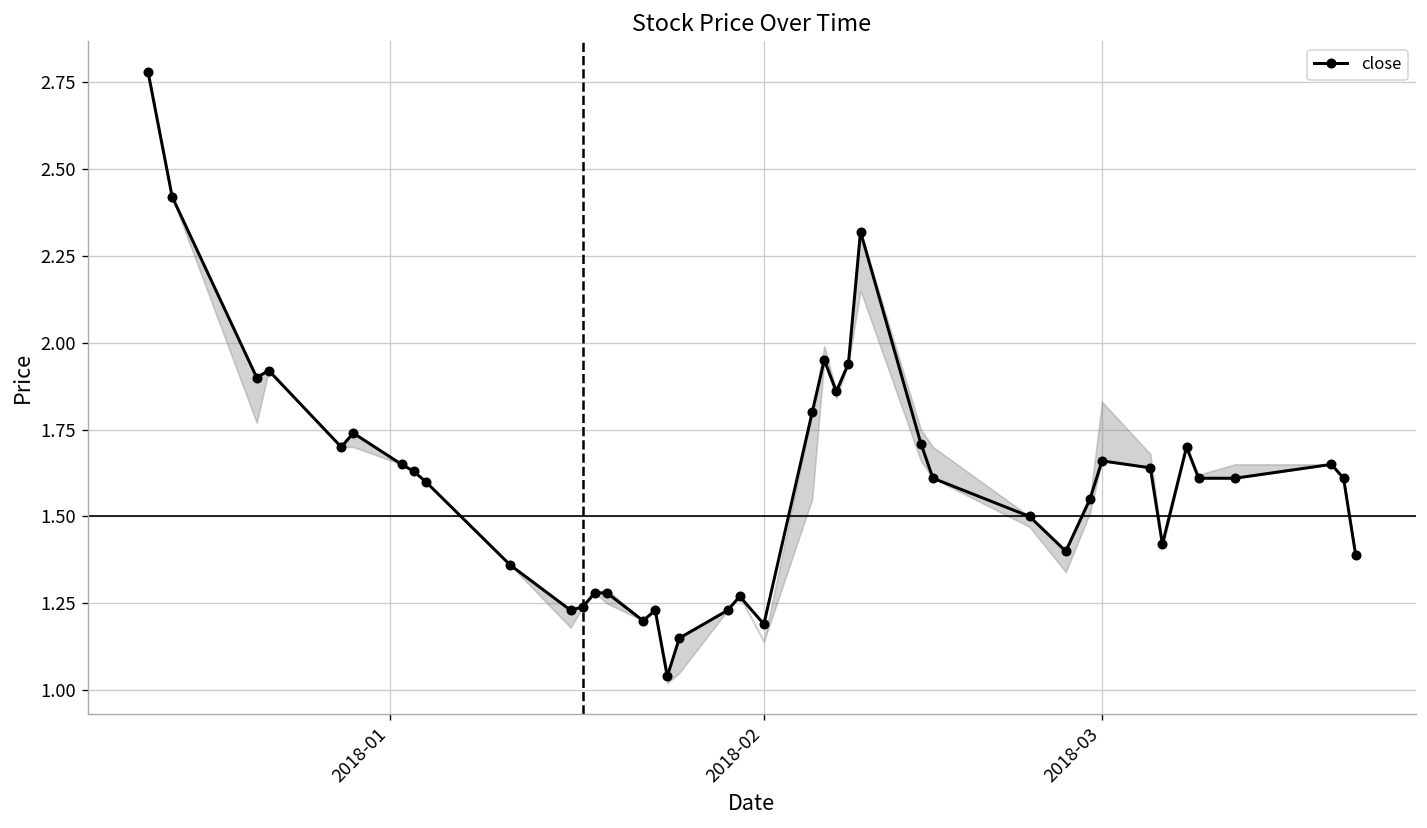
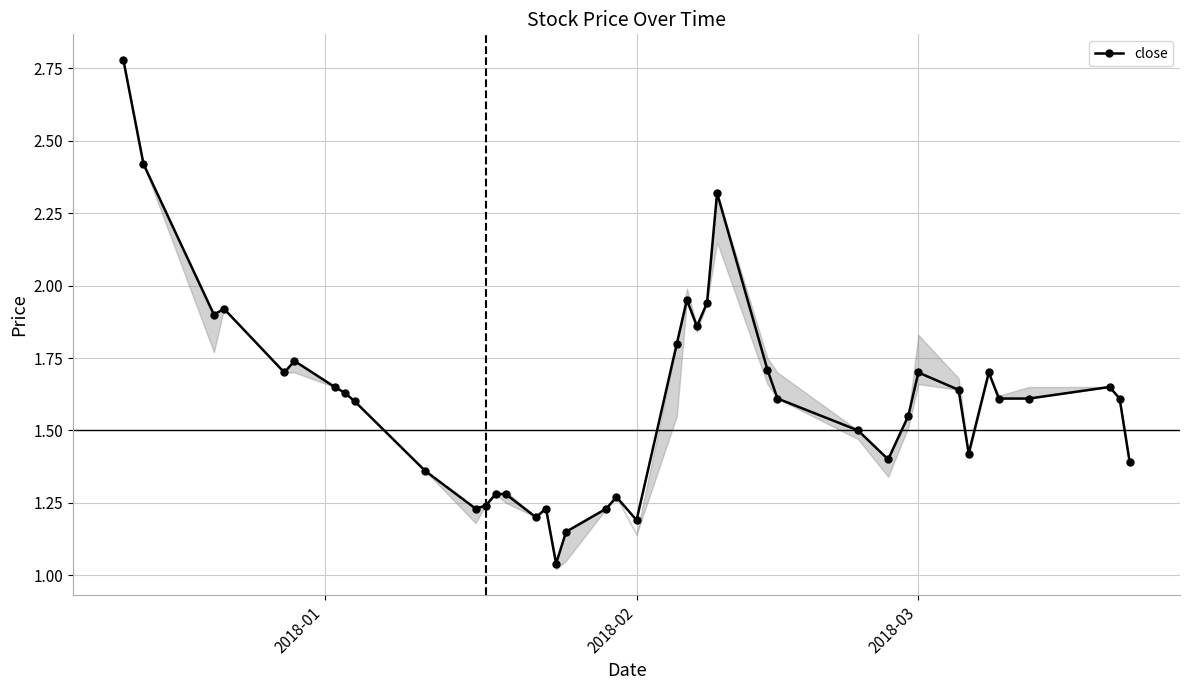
  {
    "close": {
      "2018-02": 1.19,
-     "2018-03": 1.66
+     "2018-03": 1.70
    }
  }
